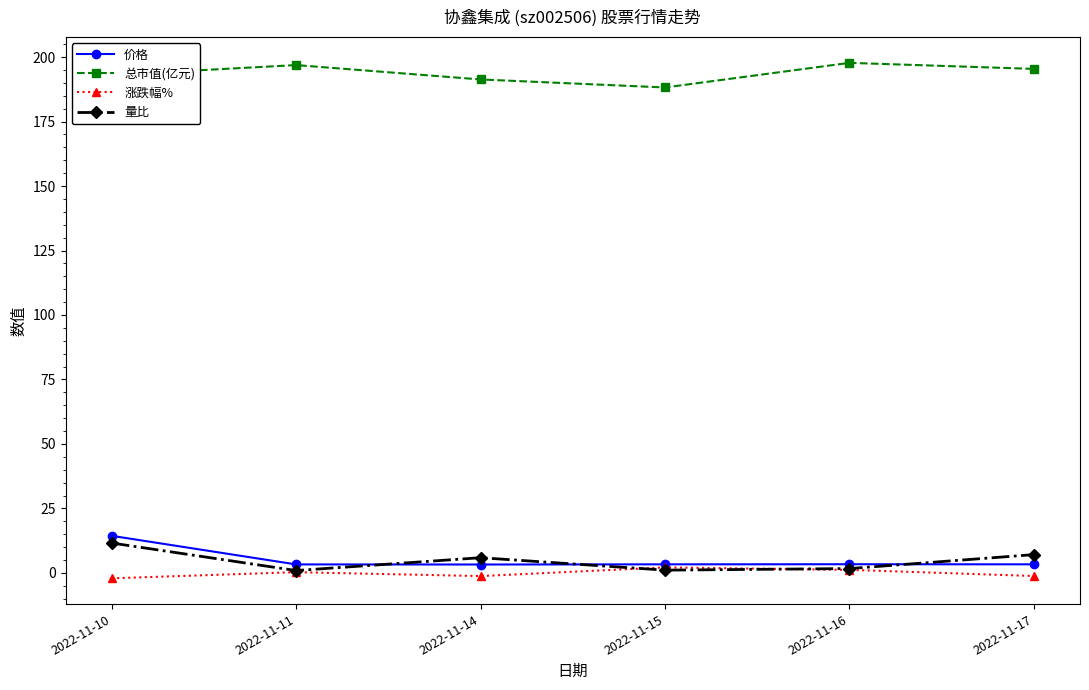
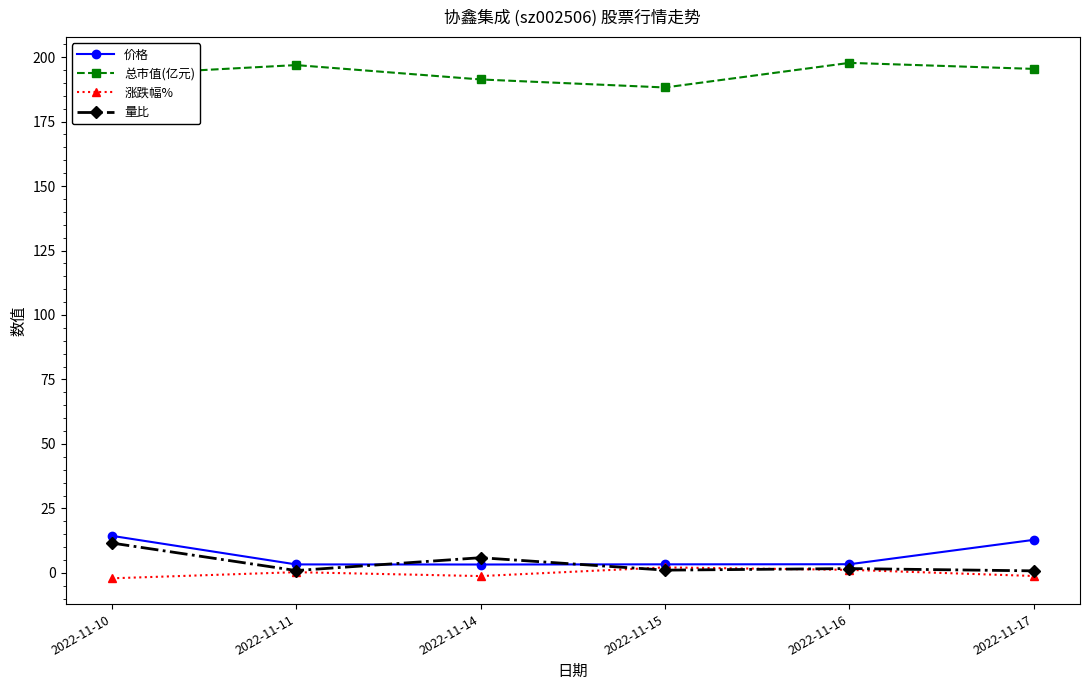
  {
    "价格": {
      "2022-11-10": 14,
      "2022-11-11": 3,
      "2022-11-14": 3,
      "2022-11-15": 3,
      "2022-11-16": 3,
-     "2022-11-17": 3
+     "2022-11-17": 13
    },
    "总市值(亿元)": {
      "2022-11-11": 197,
      "2022-11-14": 191,
      "2022-11-15": 188,
      "2022-11-16": 198,
      "2022-11-17": 195
    },
    "涨跌幅%": {
      "2022-11-10": -2,
      "2022-11-14": -1,
      "2022-11-15": 2,
      "2022-11-17": -1
    },
    "量比": {
      "2022-11-10": 12,
      "2022-11-14": 6,
      "2022-11-15": 1,
-     "2022-11-17": 7
+     "2022-11-17": 1
    }
  }
